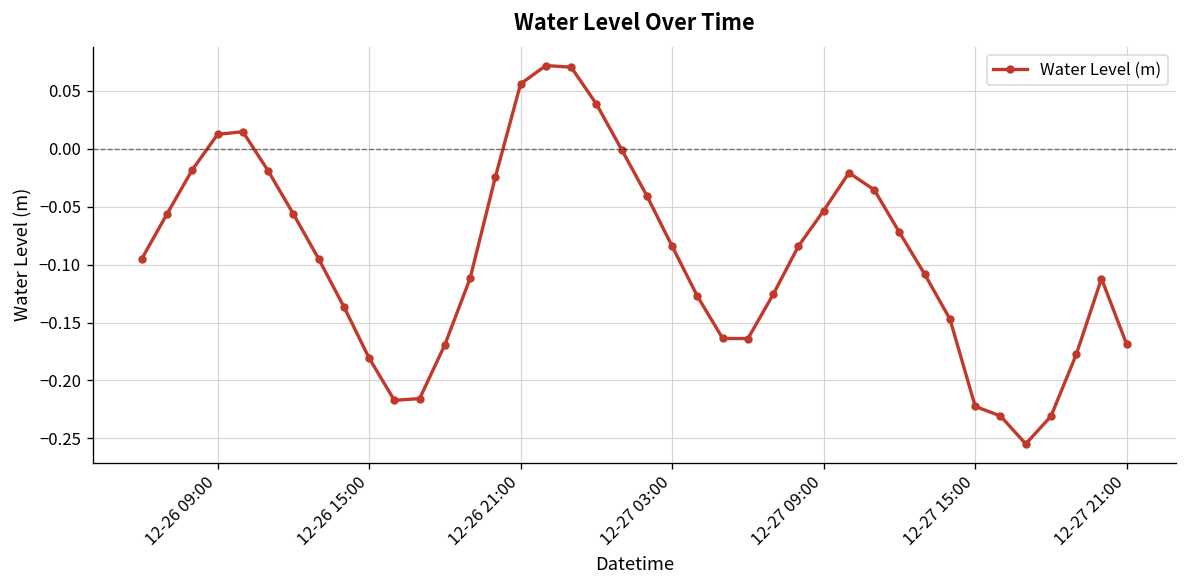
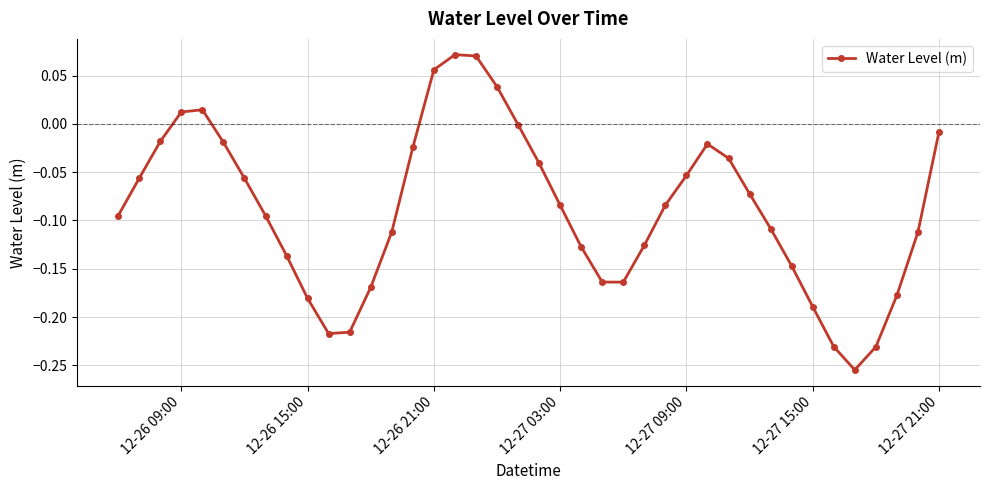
  {
    "12-26 09:00": 0.01,
    "12-26 15:00": -0.18,
    "12-26 21:00": 0.06,
    "12-27 03:00": -0.08,
    "12-27 09:00": -0.05,
-   "12-27 15:00": -0.22,
-   "12-27 21:00": -0.17
+   "12-27 15:00": -0.19,
+   "12-27 21:00": -0.01
  }
